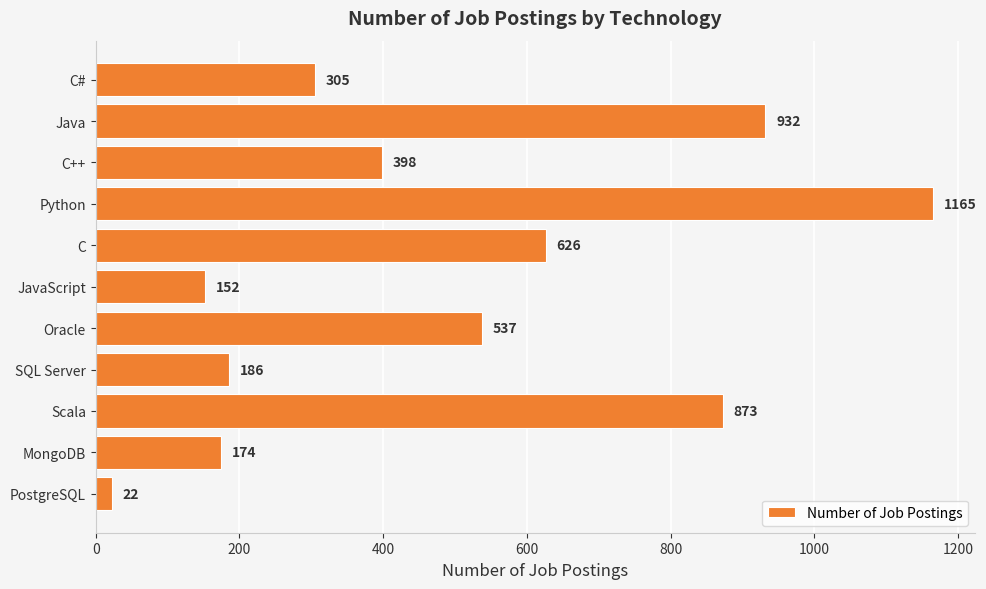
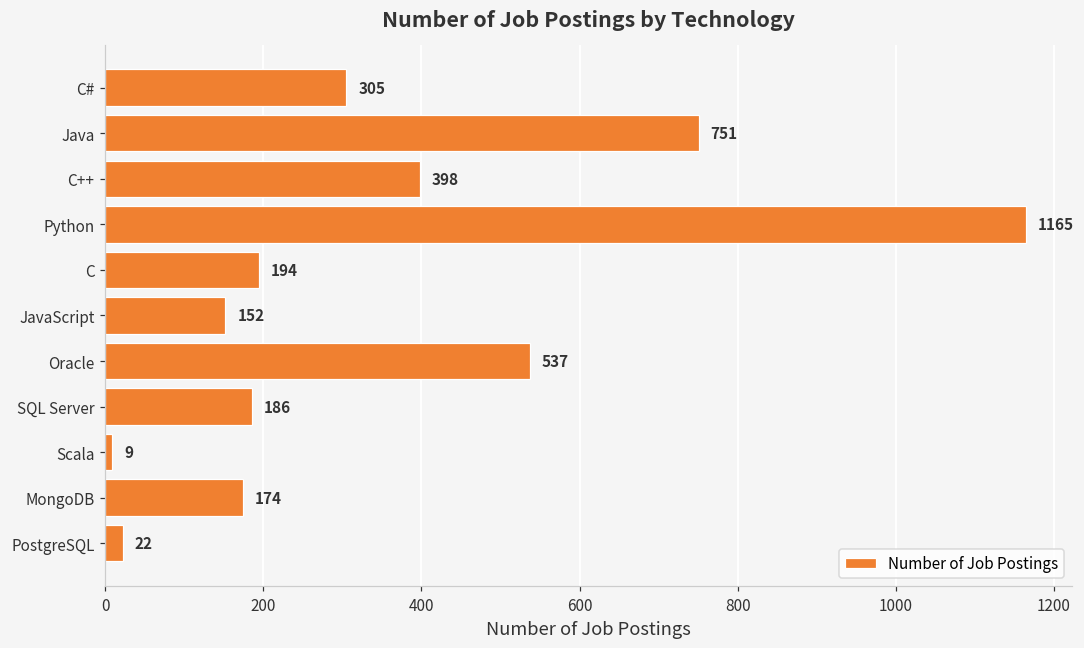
  {
    "C#": 305,
-   "Java": 932,
+   "Java": 751,
    "C++": 398,
    "Python": 1165,
-   "C": 626,
+   "C": 194,
    "JavaScript": 152,
    "Oracle": 537,
    "SQL Server": 186,
-   "Scala": 873,
+   "Scala": 9,
    "MongoDB": 174,
    "PostgreSQL": 22
  }
